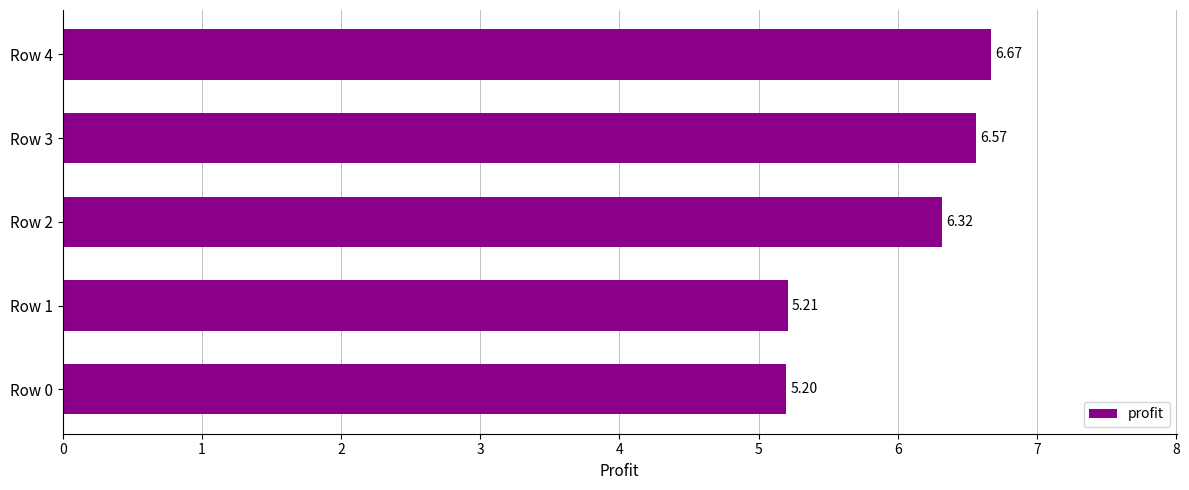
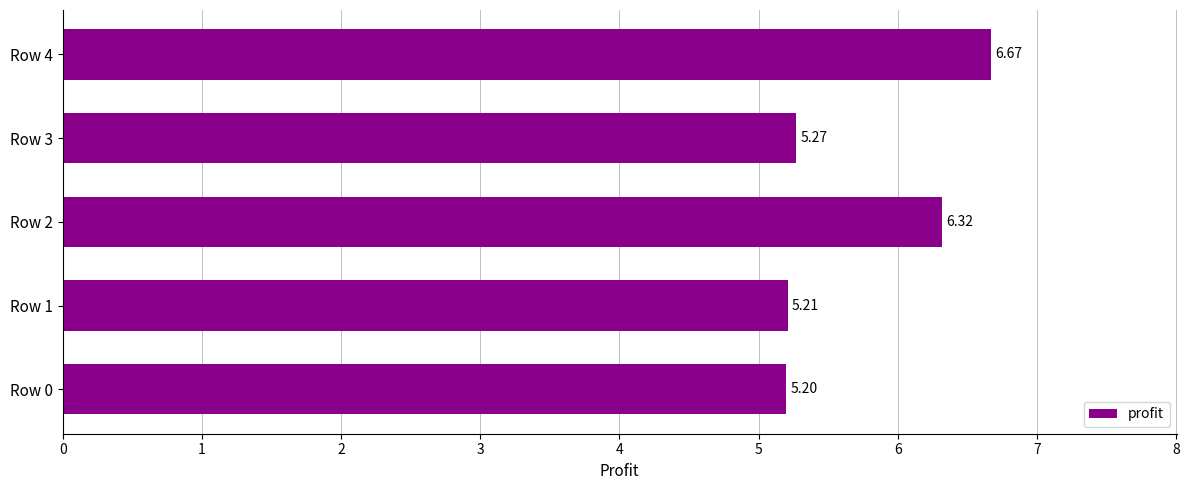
  {
    "Row 4": 6.67,
-   "Row 3": 6.57,
+   "Row 3": 5.27,
    "Row 2": 6.32,
    "Row 1": 5.21,
    "Row 0": 5.20
  }
